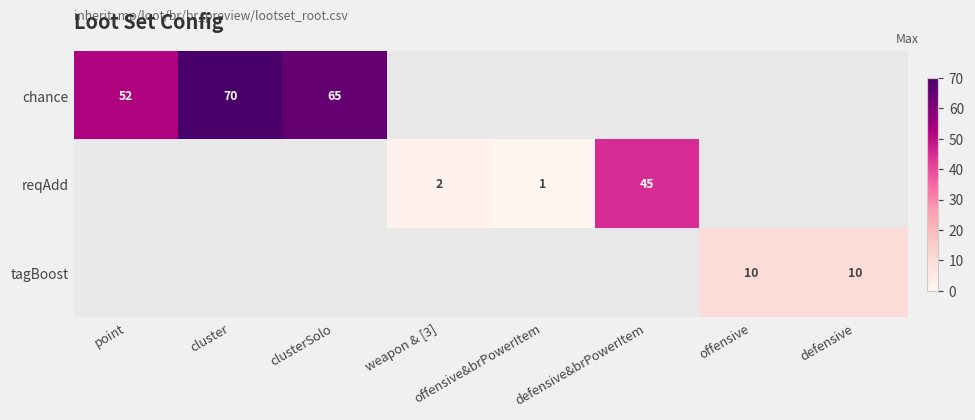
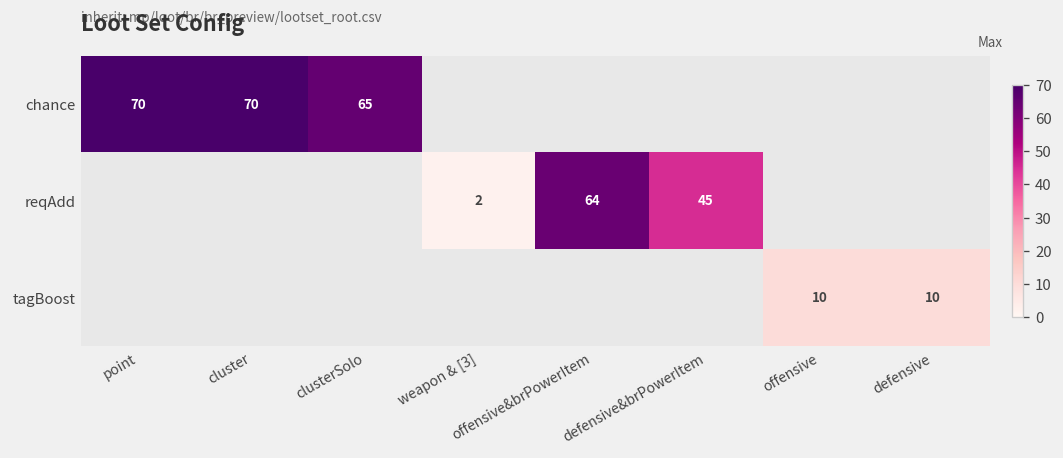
  {
    "chance": {
-     "point": 52,
+     "point": 70,
      "cluster": 70,
      "clusterSolo": 65
    },
    "reqAdd": {
      "weapon & [3]": 2,
-     "offensive&brPowerItem": 1,
+     "offensive&brPowerItem": 64,
      "defensive&brPowerItem": 45
    },
    "tagBoost": {
      "offensive": 10,
      "defensive": 10
    }
  }
